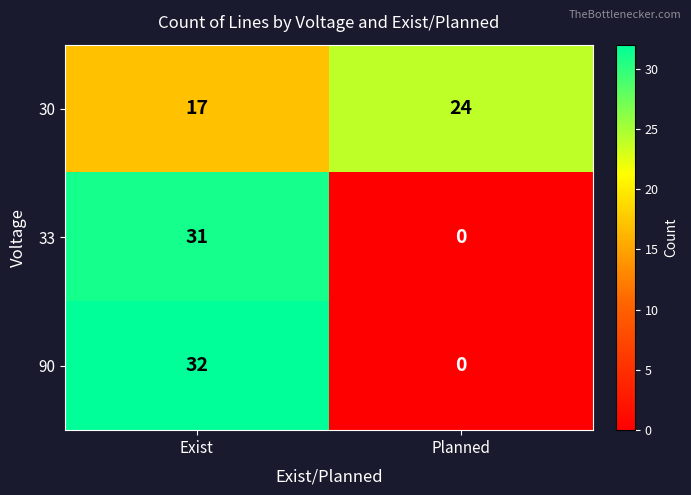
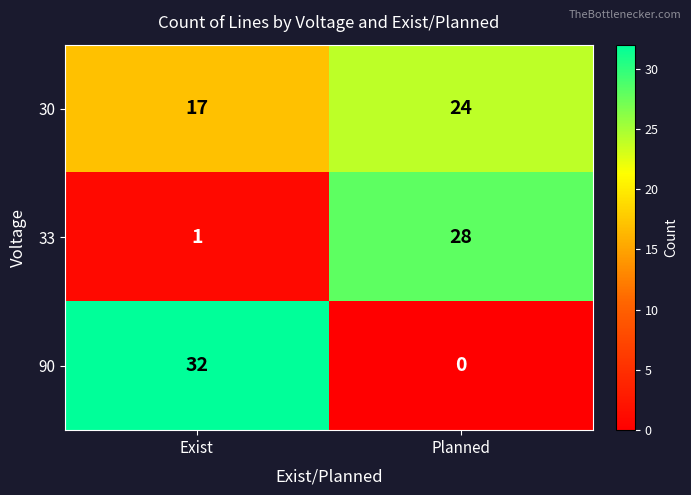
  {
    "30": {
      "Exist": 17,
      "Planned": 24
    },
    "33": {
-     "Exist": 31,
-     "Planned": 0
+     "Exist": 1,
+     "Planned": 28
    },
    "90": {
      "Exist": 32,
      "Planned": 0
    }
  }
